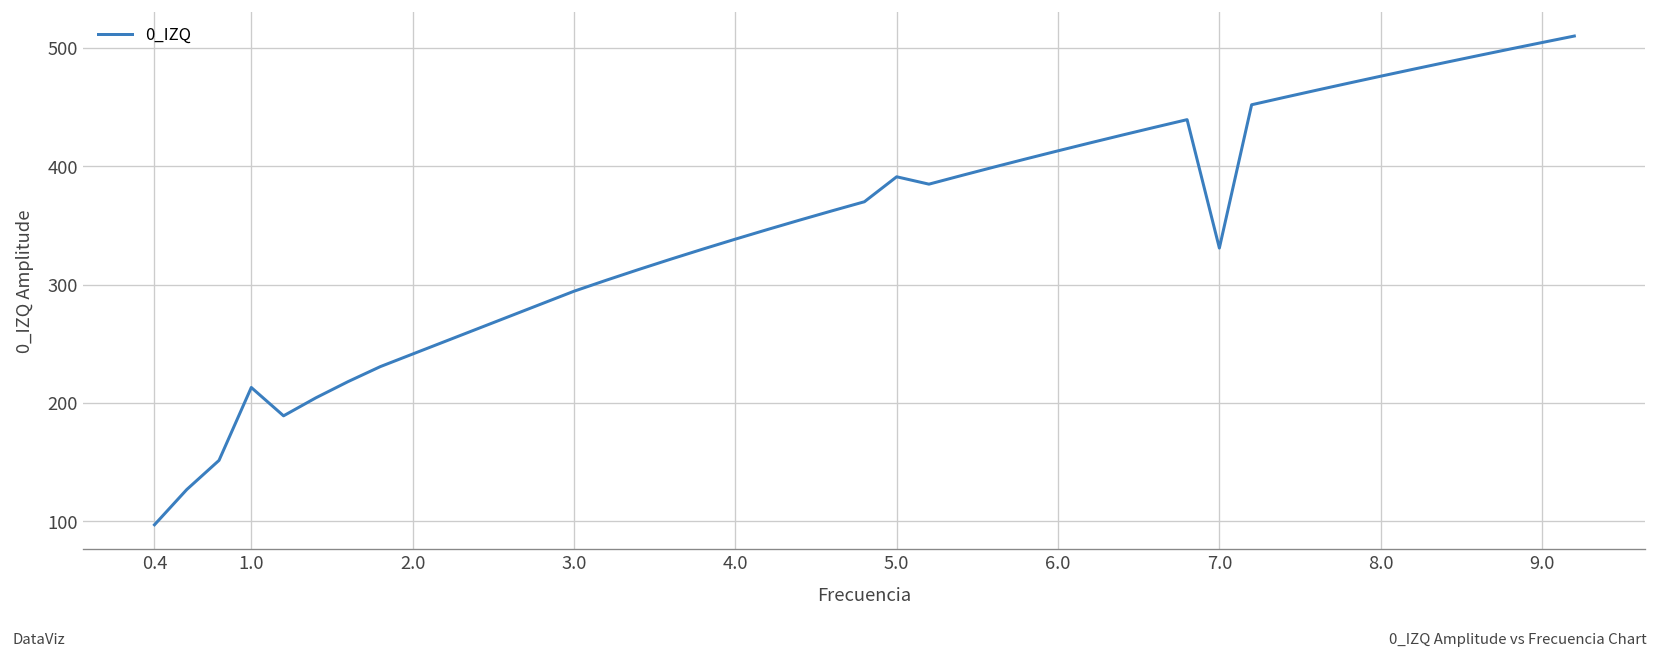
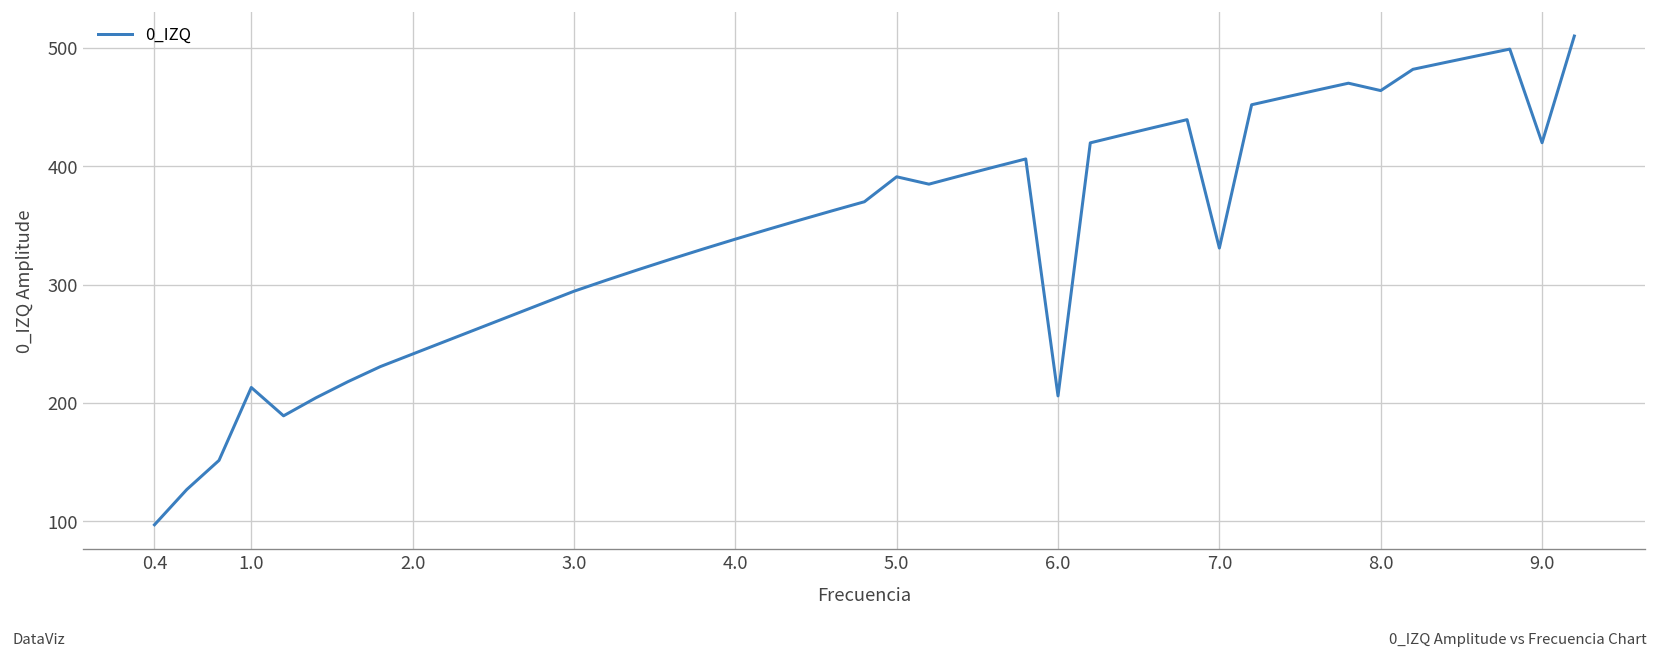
  {
    "0.4": 100,
    "1.0": 210,
    "3.0": 290,
    "4.0": 340,
    "5.0": 390,
-   "6.0": 410,
+   "6.0": 210,
    "7.0": 330,
-   "8.0": 480,
-   "9.0": 500
+   "8.0": 460,
+   "9.0": 420
  }
